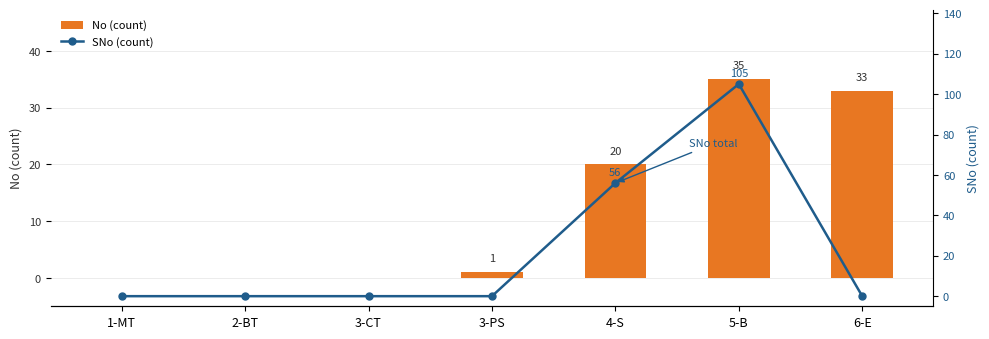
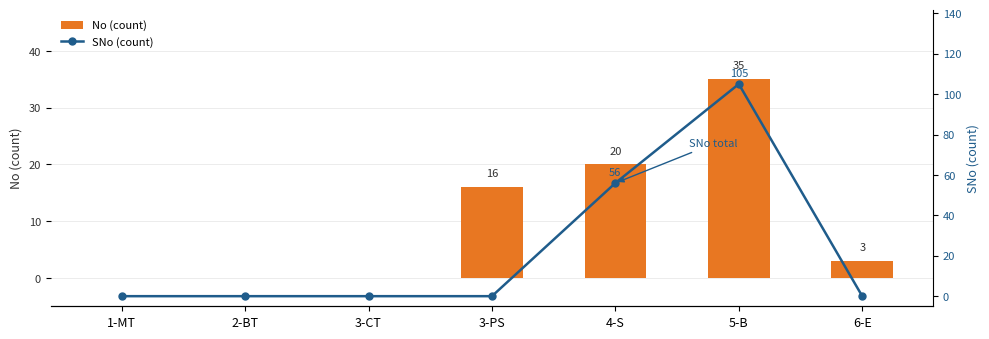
  {
    "No (count)": {
-     "3-PS": 1,
-     "6-E": 33
+     "3-PS": 16,
+     "6-E": 3
    }
  }
